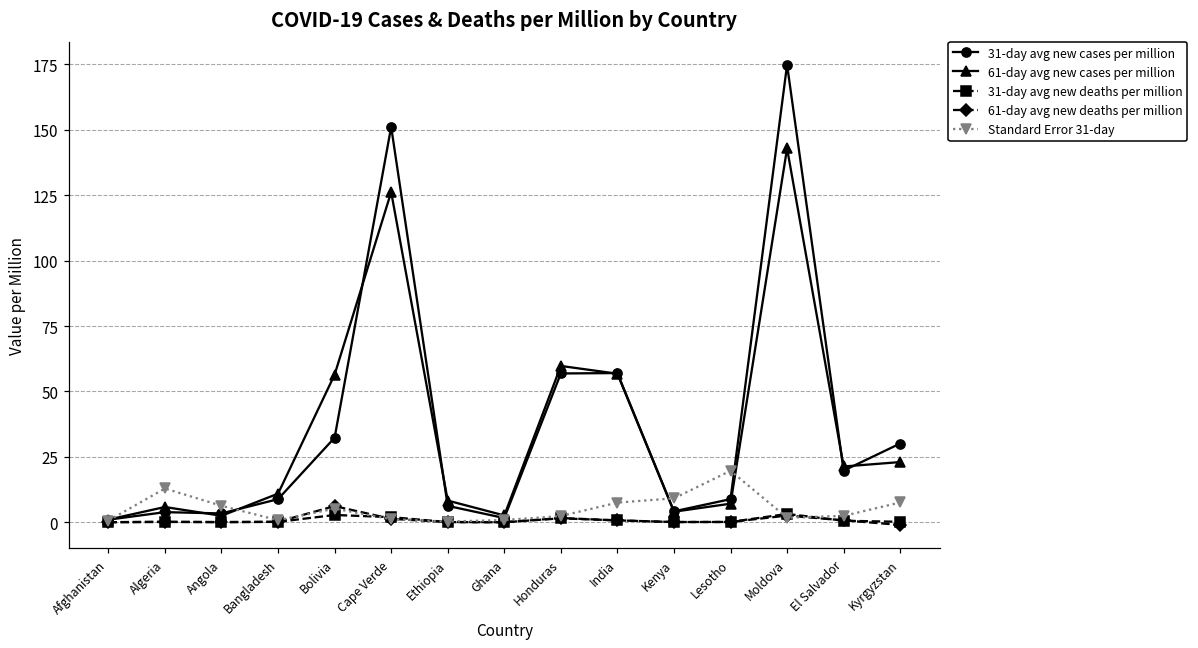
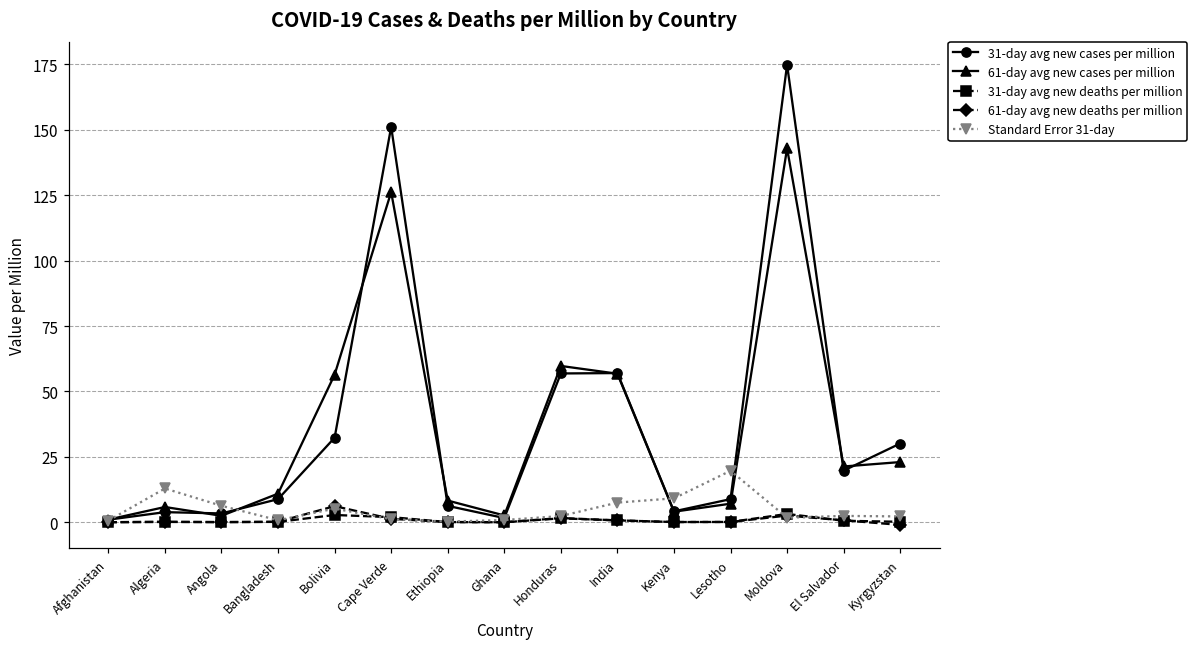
  {
    "Standard Error 31-day": {
      "Algeria": 13,
      "Angola": 6,
      "India": 8,
      "Kenya": 9,
      "Lesotho": 20,
      "El Salvador": 2,
-     "Kyrgyzstan": 8
+     "Kyrgyzstan": 2
    }
  }
